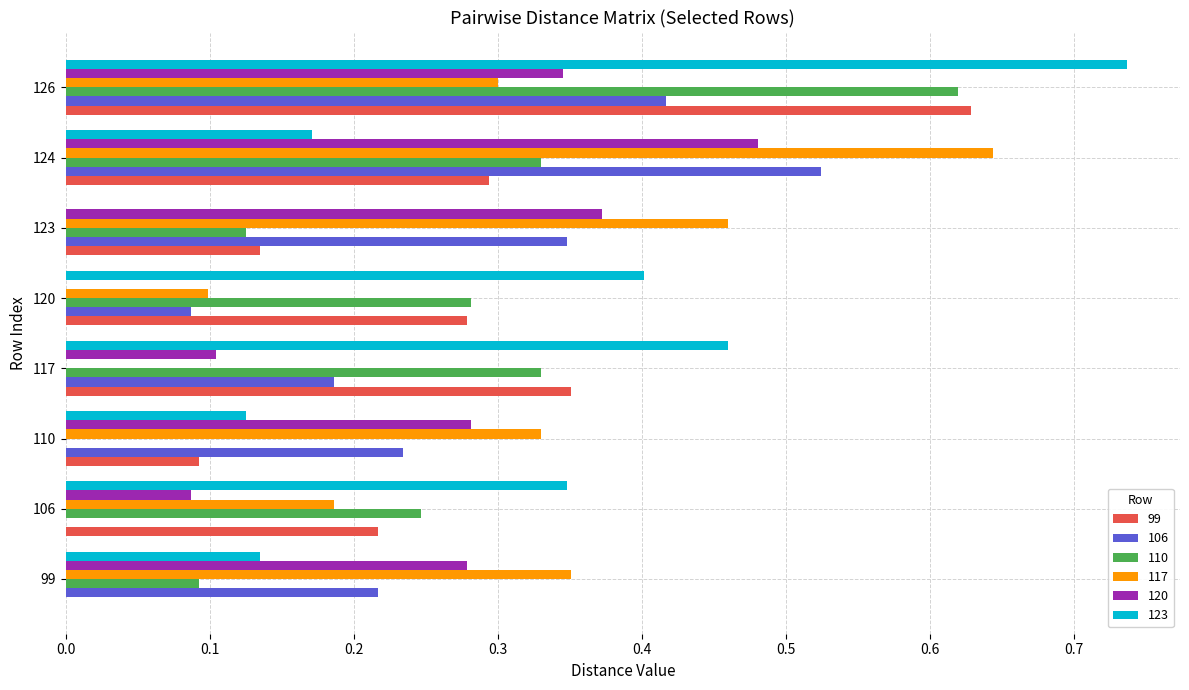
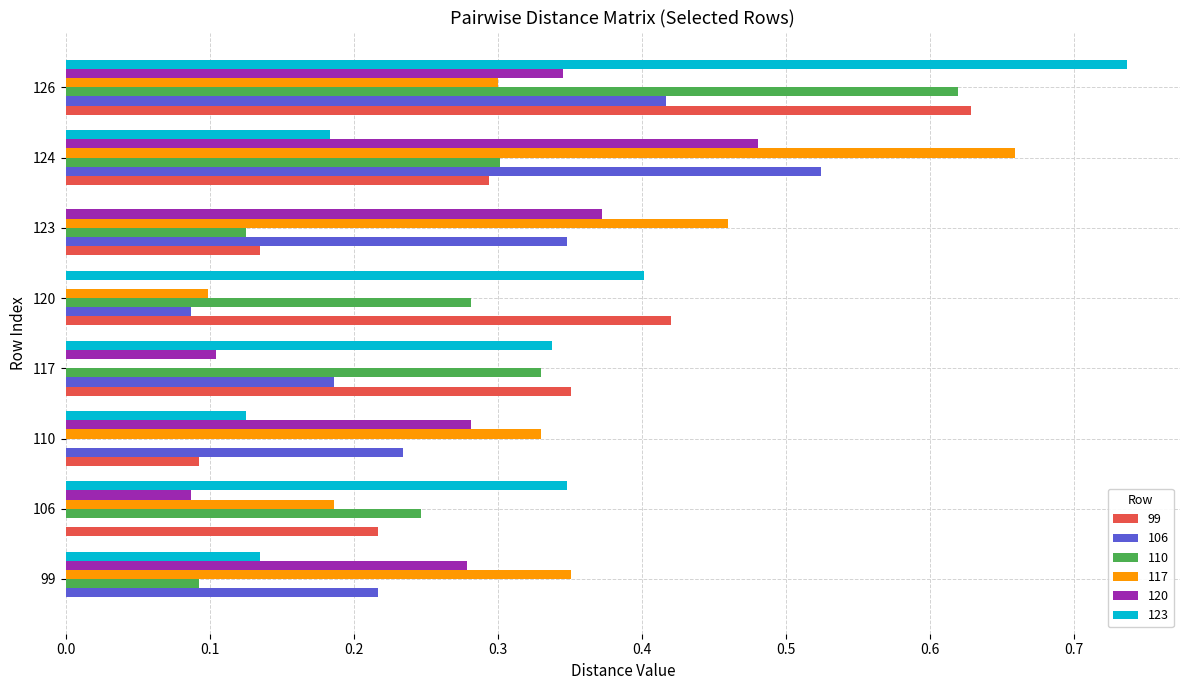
  {
    "99": {
      "126": 0.629,
      "124": 0.294,
      "123": 0.135,
-     "120": 0.279,
+     "120": 0.420,
      "117": 0.351,
      "110": 0.093,
      "106": 0.217,
      "99": 0.000
    },
    "106": {
      "126": 0.417,
      "124": 0.524,
      "123": 0.348,
      "120": 0.087,
      "117": 0.187,
      "110": 0.235,
      "106": 0.000,
      "99": 0.217
    },
    "110": {
      "126": 0.620,
-     "124": 0.330,
+     "124": 0.301,
      "123": 0.125,
      "120": 0.282,
      "117": 0.330,
      "110": 0.000,
      "106": 0.247,
      "99": 0.093
    },
    "117": {
      "126": 0.300,
-     "124": 0.644,
+     "124": 0.659,
      "123": 0.460,
      "120": 0.099,
      "117": 0.000,
      "110": 0.330,
      "106": 0.187,
      "99": 0.351
    },
    "120": {
      "126": 0.345,
      "124": 0.481,
      "123": 0.373,
      "120": 0.000,
      "117": 0.105,
      "110": 0.282,
      "106": 0.087,
      "99": 0.279
    },
    "123": {
      "126": 0.737,
-     "124": 0.171,
+     "124": 0.184,
      "123": 0.000,
      "120": 0.401,
-     "117": 0.460,
+     "117": 0.338,
      "110": 0.125,
      "106": 0.348,
      "99": 0.135
    }
  }
